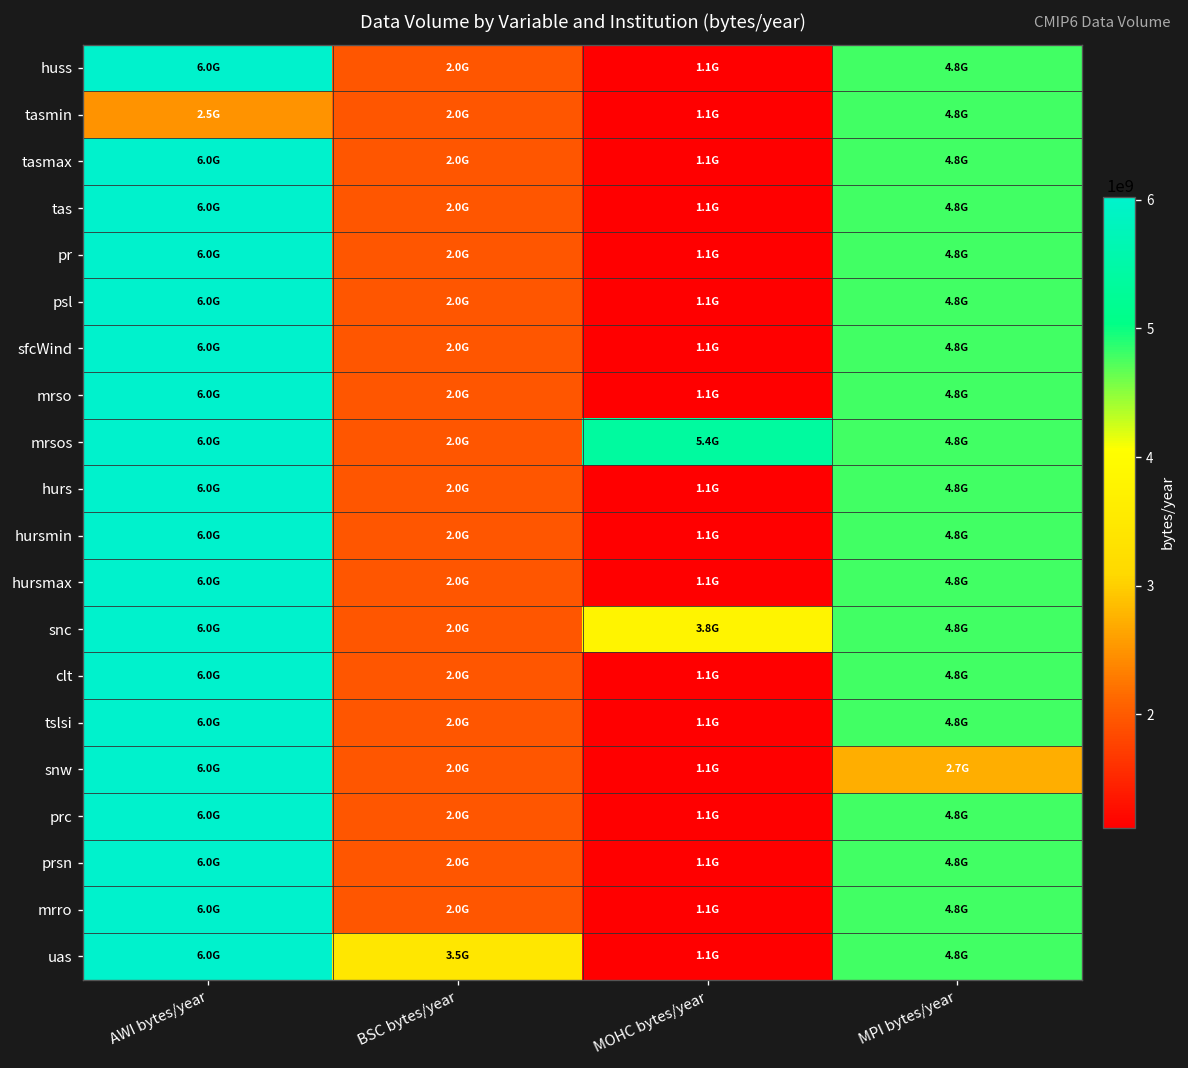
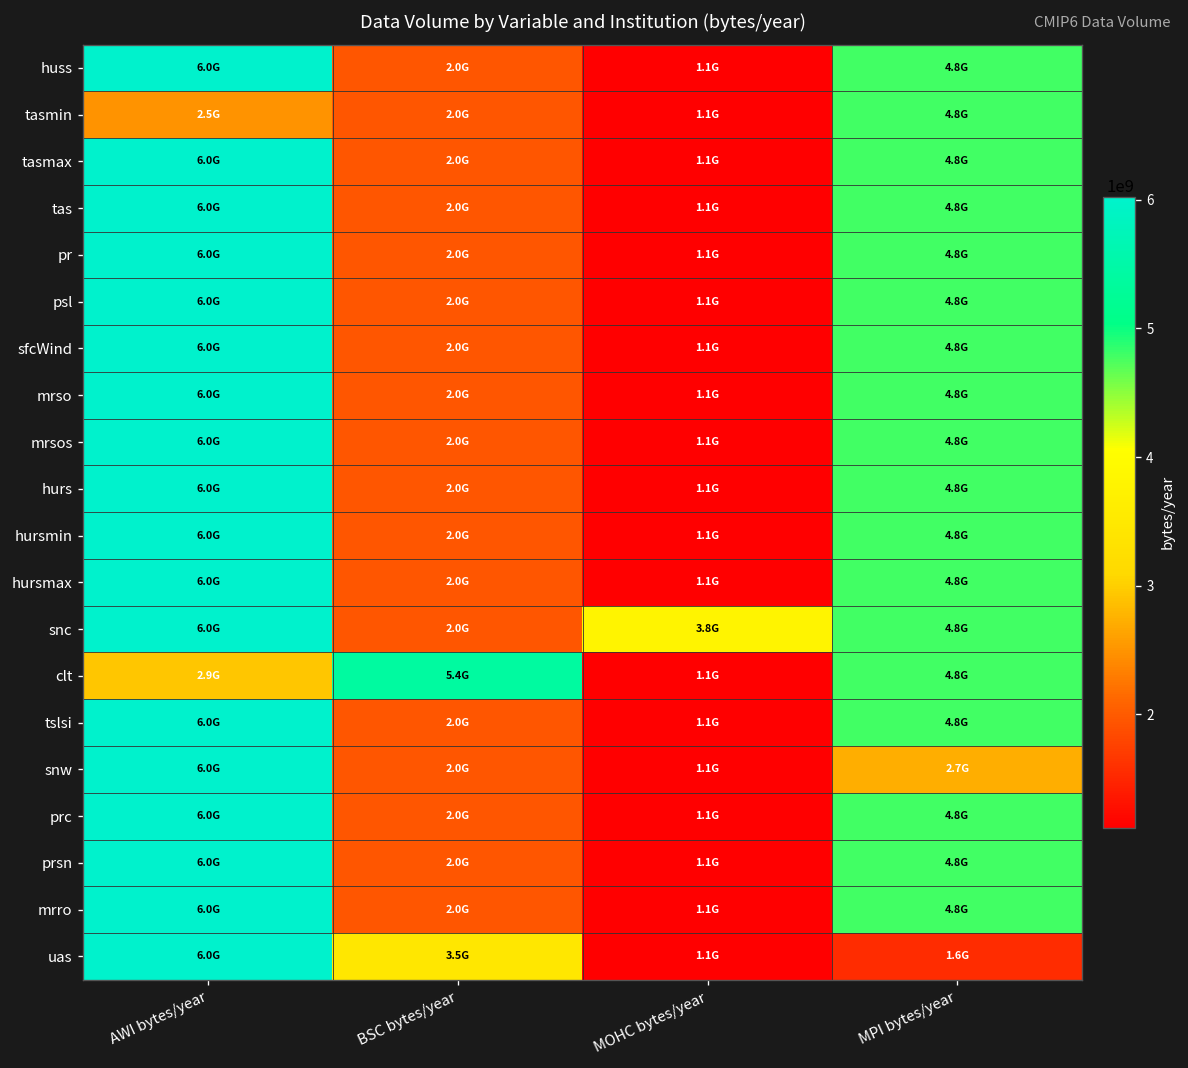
  {
    "huss": {
      "AWI bytes/year": "6.0G",
      "BSC bytes/year": "2.0G",
      "MOHC bytes/year": "1.1G",
      "MPI bytes/year": "4.8G"
    },
    "tasmin": {
      "AWI bytes/year": "2.5G",
      "BSC bytes/year": "2.0G",
      "MOHC bytes/year": "1.1G",
      "MPI bytes/year": "4.8G"
    },
    "tasmax": {
      "AWI bytes/year": "6.0G",
      "BSC bytes/year": "2.0G",
      "MOHC bytes/year": "1.1G",
      "MPI bytes/year": "4.8G"
    },
    "tas": {
      "AWI bytes/year": "6.0G",
      "BSC bytes/year": "2.0G",
      "MOHC bytes/year": "1.1G",
      "MPI bytes/year": "4.8G"
    },
    "pr": {
      "AWI bytes/year": "6.0G",
      "BSC bytes/year": "2.0G",
      "MOHC bytes/year": "1.1G",
      "MPI bytes/year": "4.8G"
    },
    "psl": {
      "AWI bytes/year": "6.0G",
      "BSC bytes/year": "2.0G",
      "MOHC bytes/year": "1.1G",
      "MPI bytes/year": "4.8G"
    },
    "sfcWind": {
      "AWI bytes/year": "6.0G",
      "BSC bytes/year": "2.0G",
      "MOHC bytes/year": "1.1G",
      "MPI bytes/year": "4.8G"
    },
    "mrso": {
      "AWI bytes/year": "6.0G",
      "BSC bytes/year": "2.0G",
      "MOHC bytes/year": "1.1G",
      "MPI bytes/year": "4.8G"
    },
    "mrsos": {
      "AWI bytes/year": "6.0G",
      "BSC bytes/year": "2.0G",
-     "MOHC bytes/year": "5.4G",
+     "MOHC bytes/year": "1.1G",
      "MPI bytes/year": "4.8G"
    },
    "hurs": {
      "AWI bytes/year": "6.0G",
      "BSC bytes/year": "2.0G",
      "MOHC bytes/year": "1.1G",
      "MPI bytes/year": "4.8G"
    },
    "hursmin": {
      "AWI bytes/year": "6.0G",
      "BSC bytes/year": "2.0G",
      "MOHC bytes/year": "1.1G",
      "MPI bytes/year": "4.8G"
    },
    "hursmax": {
      "AWI bytes/year": "6.0G",
      "BSC bytes/year": "2.0G",
      "MOHC bytes/year": "1.1G",
      "MPI bytes/year": "4.8G"
    },
    "snc": {
      "AWI bytes/year": "6.0G",
      "BSC bytes/year": "2.0G",
      "MOHC bytes/year": "3.8G",
      "MPI bytes/year": "4.8G"
    },
    "clt": {
-     "AWI bytes/year": "6.0G",
-     "BSC bytes/year": "2.0G",
+     "AWI bytes/year": "2.9G",
+     "BSC bytes/year": "5.4G",
      "MOHC bytes/year": "1.1G",
      "MPI bytes/year": "4.8G"
    },
    "tslsi": {
      "AWI bytes/year": "6.0G",
      "BSC bytes/year": "2.0G",
      "MOHC bytes/year": "1.1G",
      "MPI bytes/year": "4.8G"
    },
    "snw": {
      "AWI bytes/year": "6.0G",
      "BSC bytes/year": "2.0G",
      "MOHC bytes/year": "1.1G",
      "MPI bytes/year": "2.7G"
    },
    "prc": {
      "AWI bytes/year": "6.0G",
      "BSC bytes/year": "2.0G",
      "MOHC bytes/year": "1.1G",
      "MPI bytes/year": "4.8G"
    },
    "prsn": {
      "AWI bytes/year": "6.0G",
      "BSC bytes/year": "2.0G",
      "MOHC bytes/year": "1.1G",
      "MPI bytes/year": "4.8G"
    },
    "mrro": {
      "AWI bytes/year": "6.0G",
      "BSC bytes/year": "2.0G",
      "MOHC bytes/year": "1.1G",
      "MPI bytes/year": "4.8G"
    },
    "uas": {
      "AWI bytes/year": "6.0G",
      "BSC bytes/year": "3.5G",
      "MOHC bytes/year": "1.1G",
-     "MPI bytes/year": "4.8G"
+     "MPI bytes/year": "1.6G"
    }
  }
